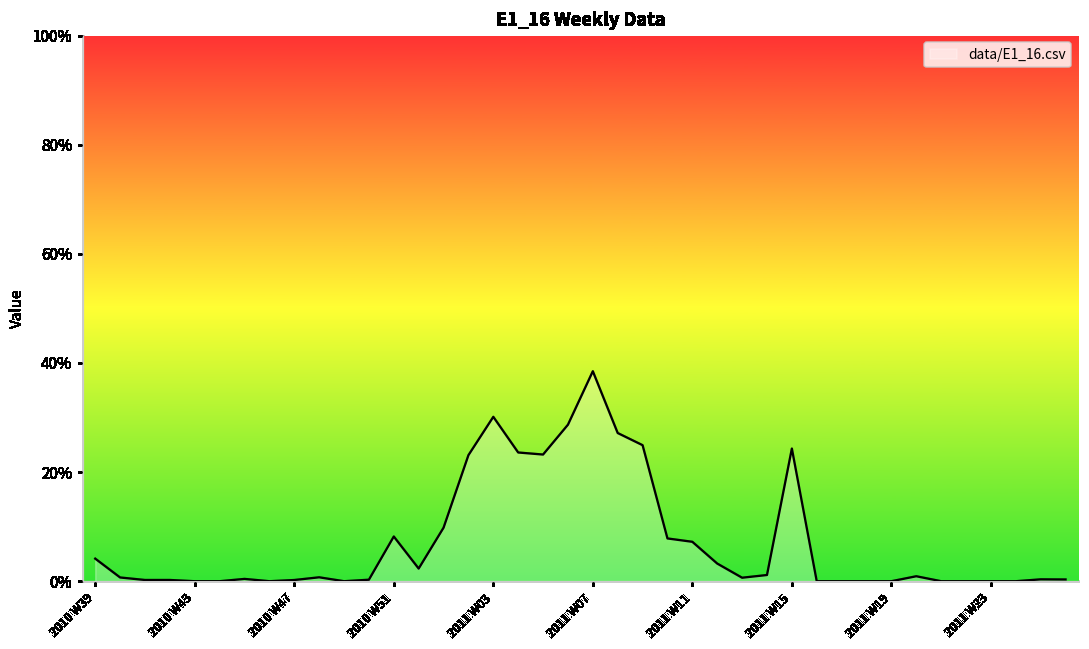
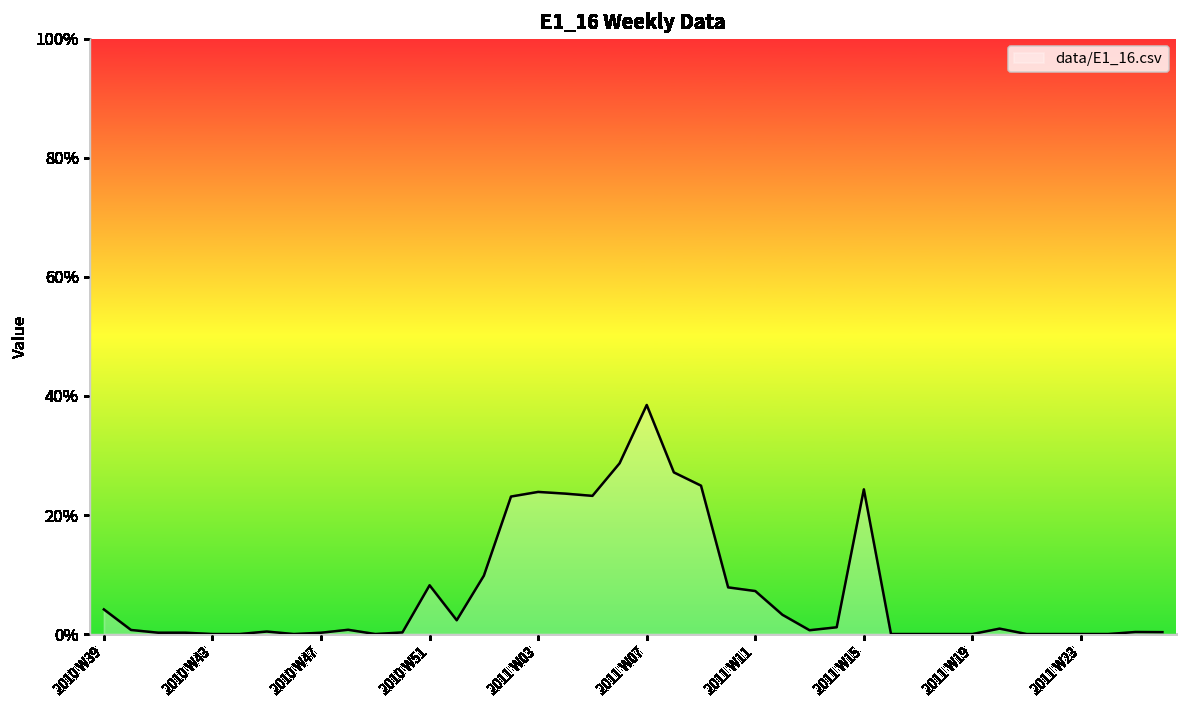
  {
    "2010 W39": "4%",
    "2010 W43": "0%",
    "2010 W47": "0%",
    "2010 W51": "8%",
-   "2011 W03": "30%",
+   "2011 W03": "24%",
    "2011 W07": "38%",
    "2011 W11": "7%",
    "2011 W15": "24%",
    "2011 W19": "0%",
    "2011 W23": "0%"
  }
